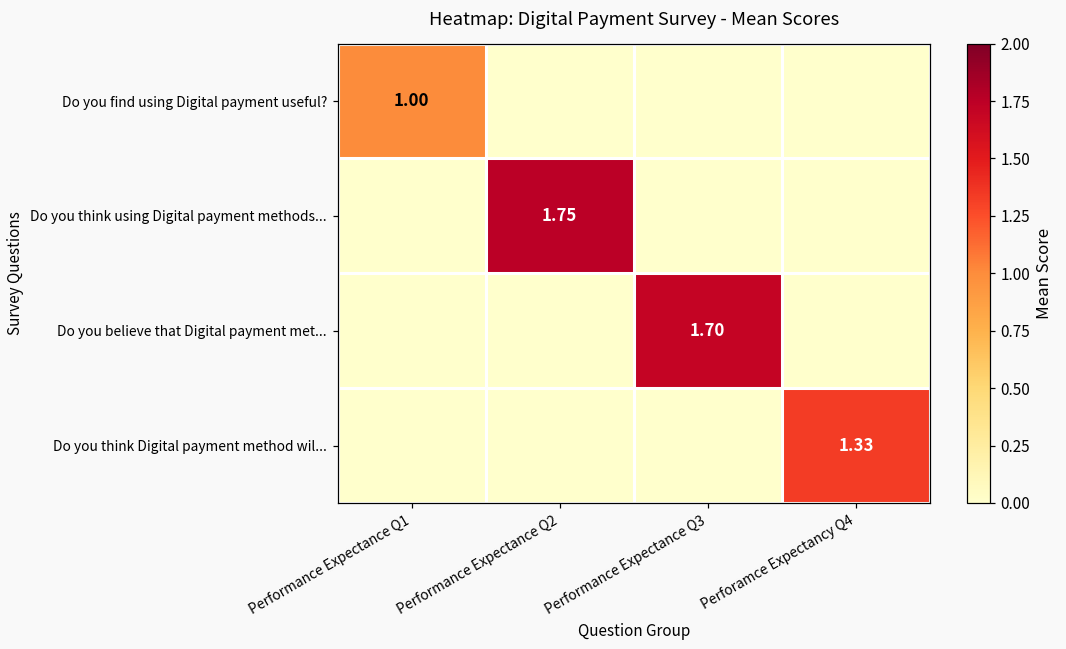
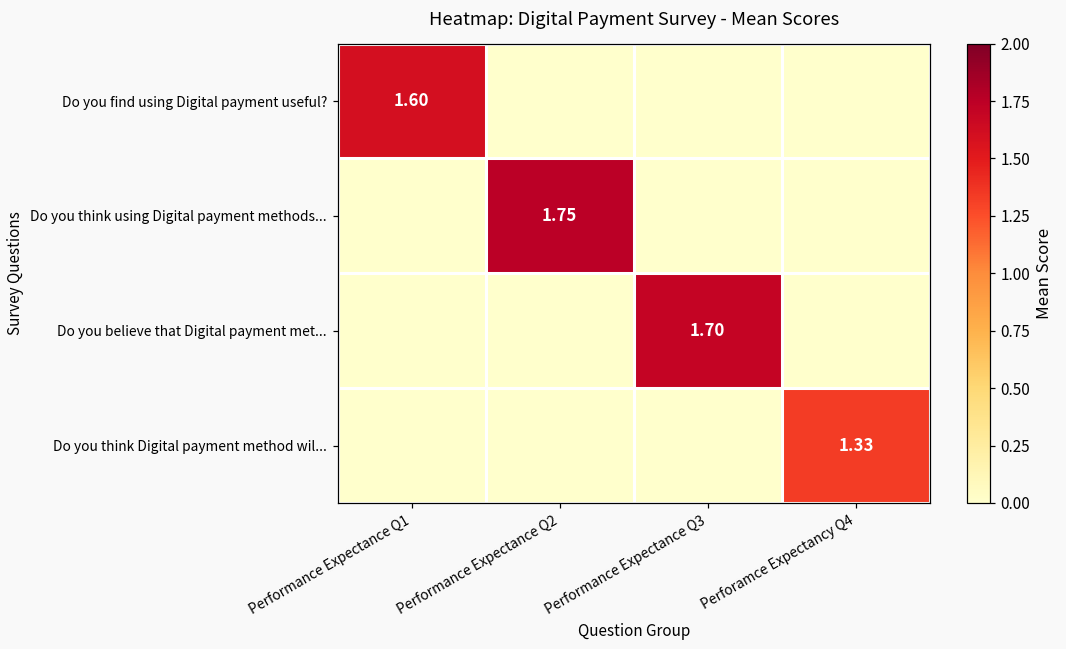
  {
    "Do you find using Digital payment useful?": {
-     "Performance Expectance Q1": 1.00
+     "Performance Expectance Q1": 1.60
    },
    "Do you think using Digital payment methods...": {
      "Performance Expectance Q2": 1.75
    },
    "Do you believe that Digital payment met...": {
      "Performance Expectance Q3": 1.70
    },
    "Do you think Digital payment method wil...": {
      "Perforamce Expectancy Q4": 1.33
    }
  }
